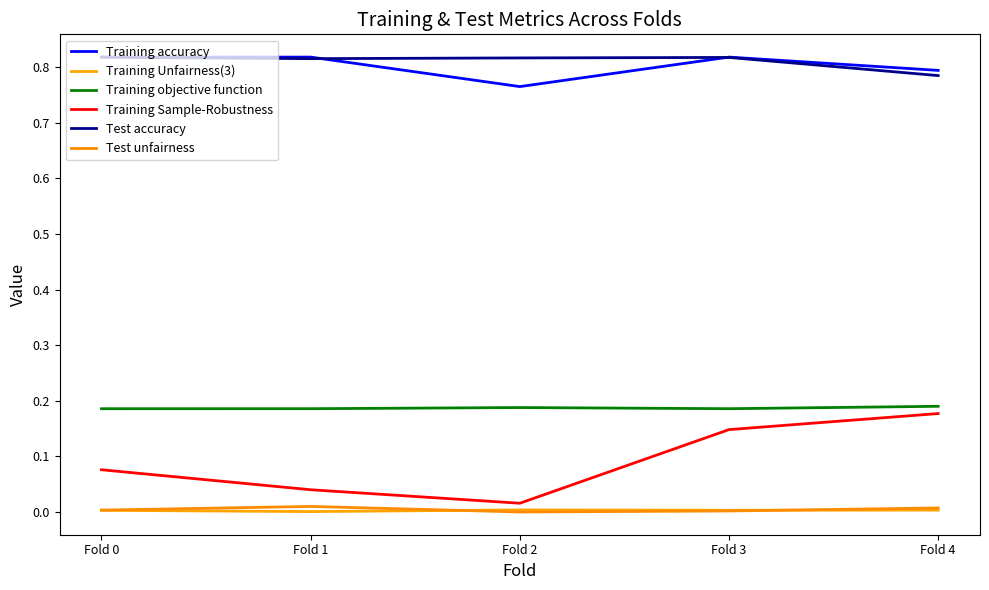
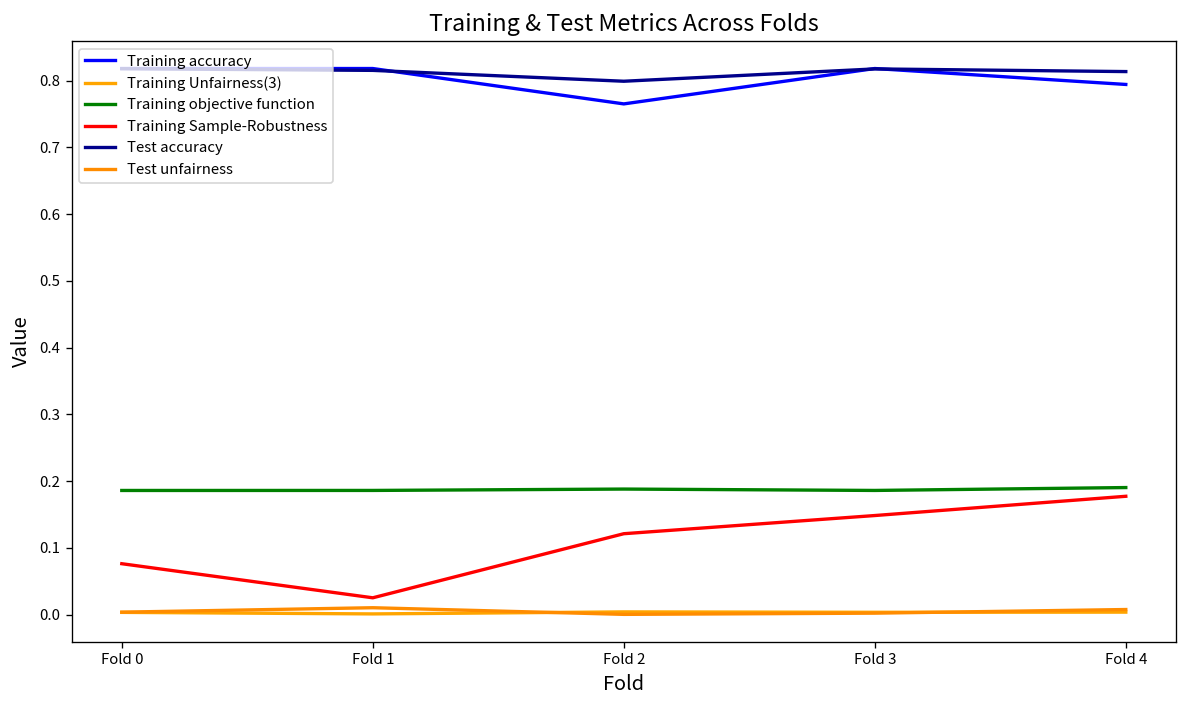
  {
    "Training accuracy": {
      "Fold 2": 0.77,
      "Fold 4": 0.79
    },
    "Training objective function": {
      "Fold 0": 0.19,
      "Fold 1": 0.19,
      "Fold 2": 0.19,
      "Fold 3": 0.19,
      "Fold 4": 0.19
    },
    "Training Sample-Robustness": {
      "Fold 0": 0.08,
-     "Fold 1": 0.04,
-     "Fold 2": 0.02,
+     "Fold 1": 0.03,
+     "Fold 2": 0.12,
      "Fold 3": 0.15,
      "Fold 4": 0.18
    },
    "Test accuracy": {
-     "Fold 2": 0.82,
-     "Fold 4": 0.78
+     "Fold 2": 0.80,
+     "Fold 4": 0.81
    }
  }
